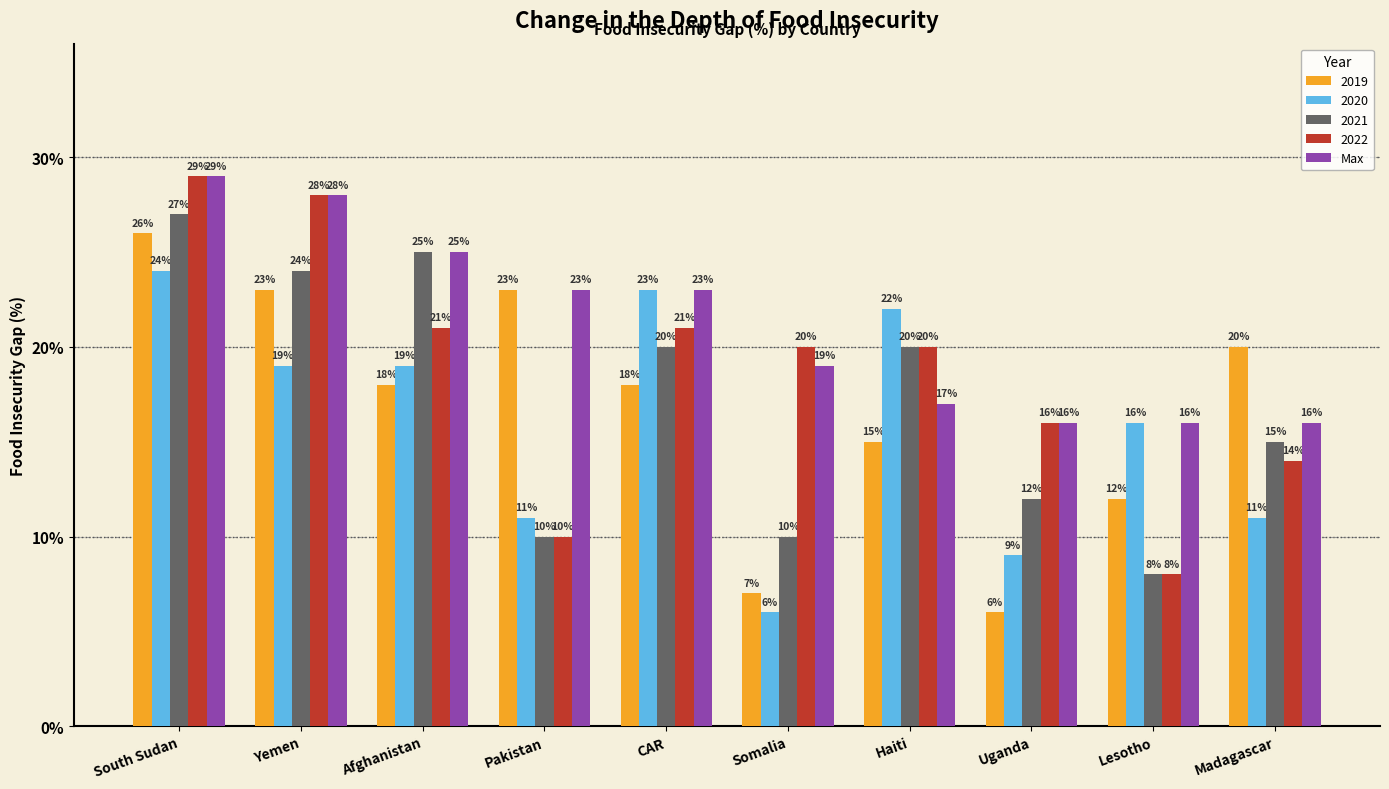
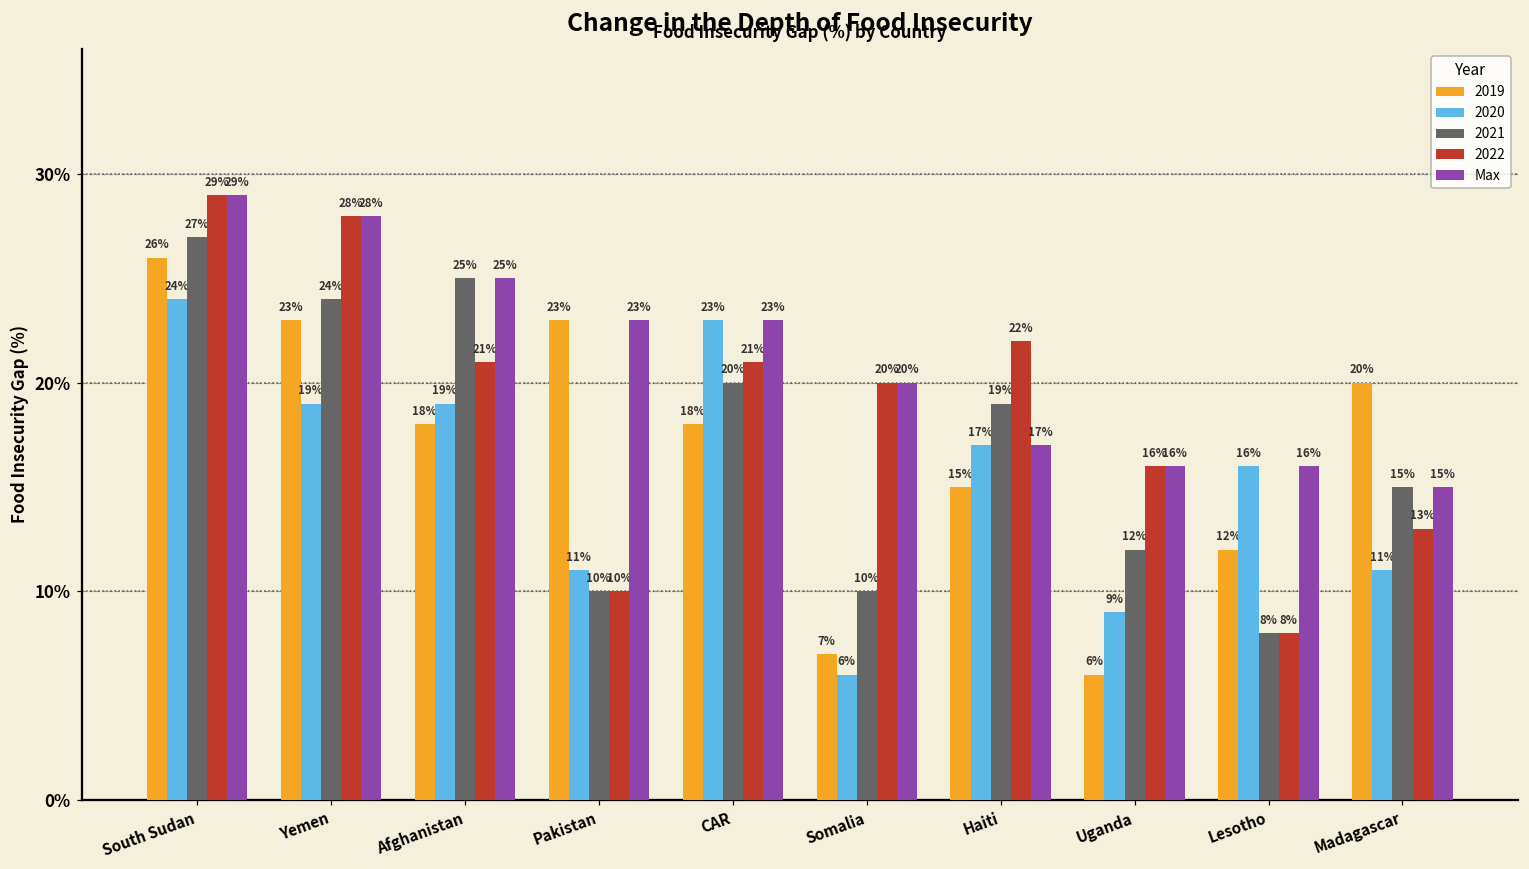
  {
    "2019": {
      "South Sudan": "26%",
      "Yemen": "23%",
      "Afghanistan": "18%",
      "Pakistan": "23%",
      "CAR": "18%",
      "Somalia": "7%",
      "Haiti": "15%",
      "Uganda": "6%",
      "Lesotho": "12%",
      "Madagascar": "20%"
    },
    "2020": {
      "South Sudan": "24%",
      "Yemen": "19%",
      "Afghanistan": "19%",
      "Pakistan": "11%",
      "CAR": "23%",
      "Somalia": "6%",
-     "Haiti": "22%",
+     "Haiti": "17%",
      "Uganda": "9%",
      "Lesotho": "16%",
      "Madagascar": "11%"
    },
    "2021": {
      "South Sudan": "27%",
      "Yemen": "24%",
      "Afghanistan": "25%",
      "CAR": "20%",
      "Somalia": "10%",
-     "Haiti": "20%",
+     "Haiti": "19%",
      "Uganda": "12%",
      "Lesotho": "8%",
      "Madagascar": "15%"
    },
    "2022": {
      "Afghanistan": "21%",
      "CAR": "21%",
-     "Haiti": "20%",
+     "Haiti": "22%",
      "Lesotho": "8%",
-     "Madagascar": "14%"
+     "Madagascar": "13%"
    },
    "Max": {
      "Afghanistan": "25%",
      "Pakistan": "23%",
      "CAR": "23%",
-     "Somalia": "19%",
+     "Somalia": "20%",
      "Haiti": "17%",
      "Lesotho": "16%",
-     "Madagascar": "16%"
+     "Madagascar": "15%"
    }
  }
